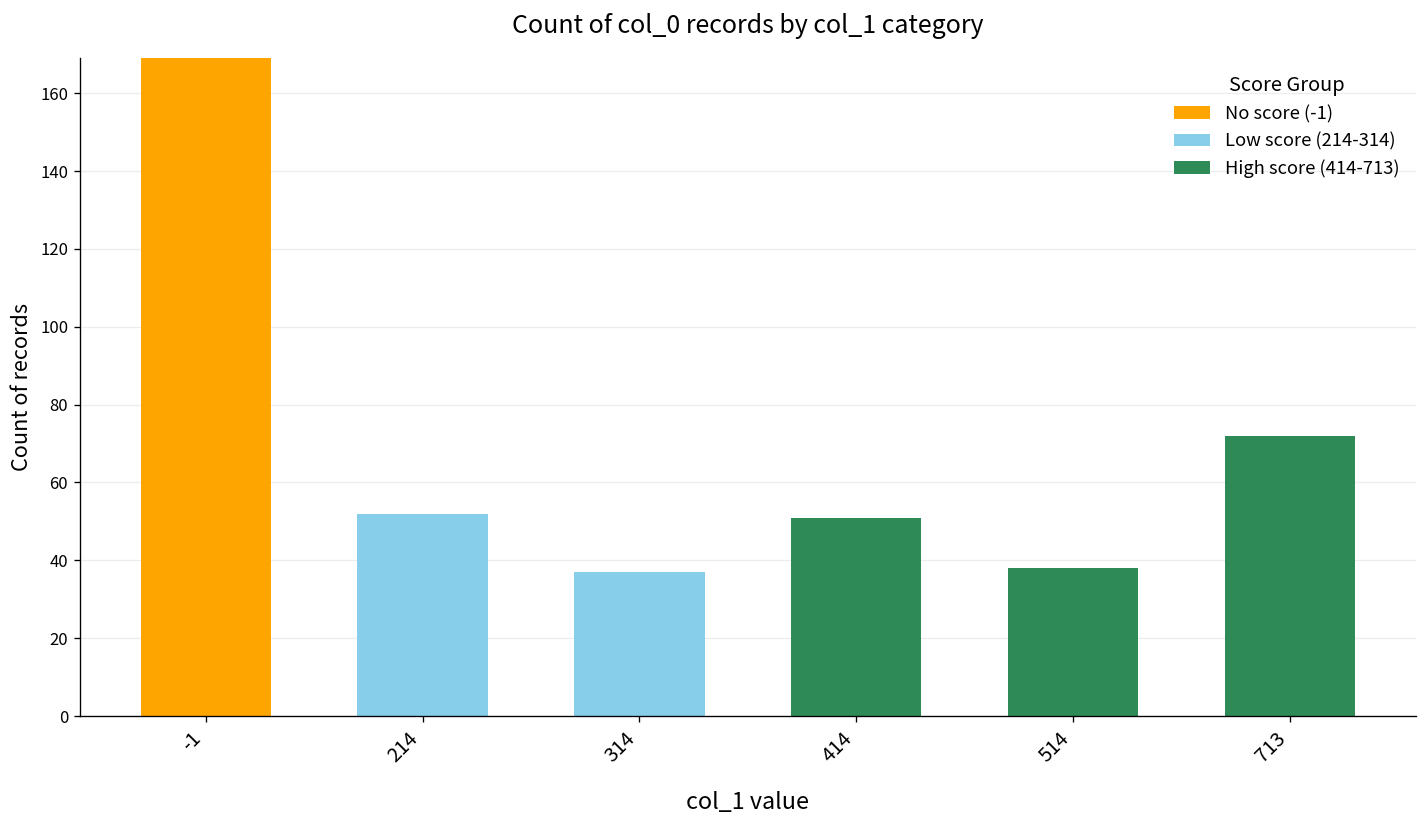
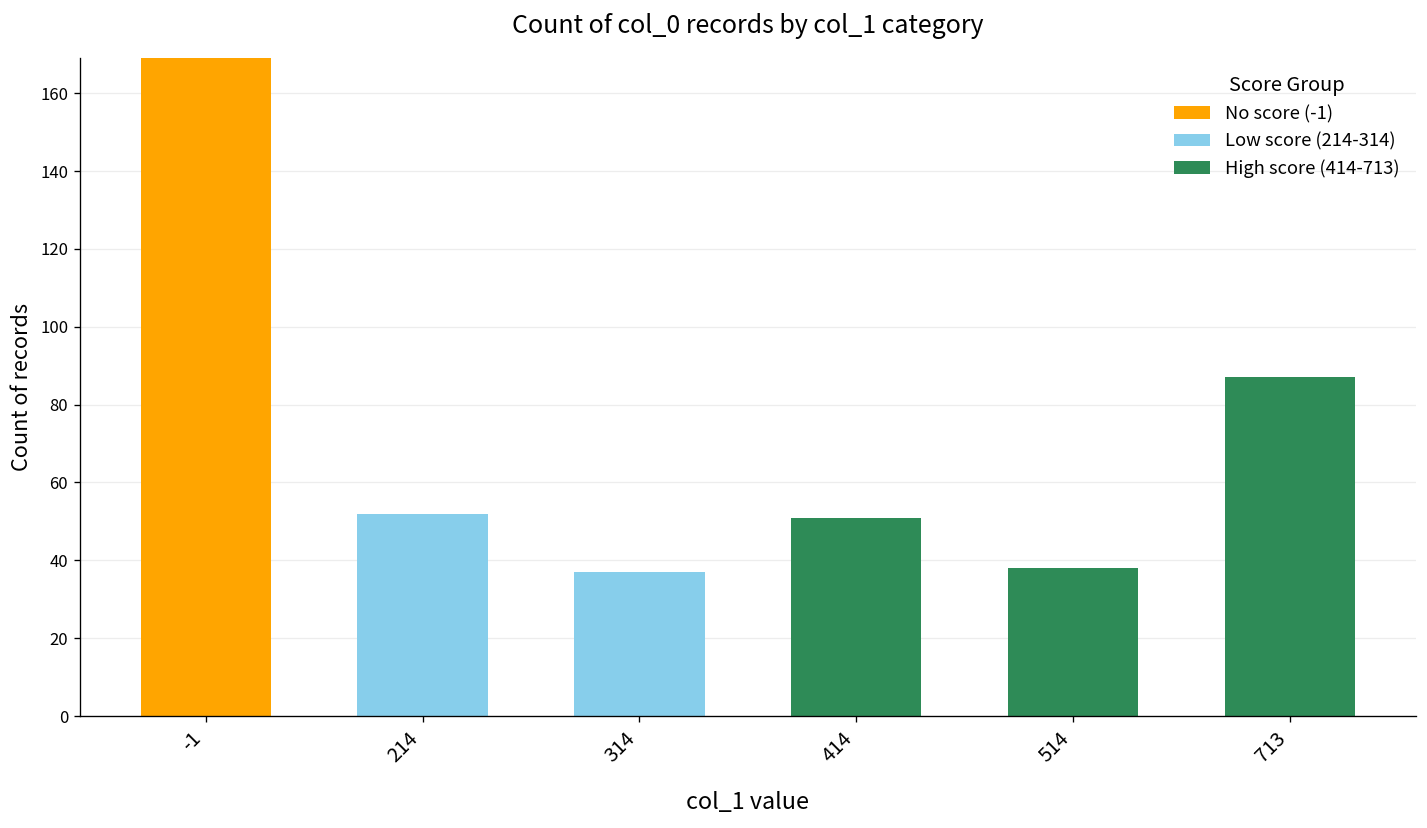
  {
    "No score (-1)": {
      "-1": 169,
      "214": 0,
      "314": 0,
      "414": 0,
      "514": 0,
      "713": 0
    },
    "High score (414-713)": {
-     "713": 72
+     "713": 87
    }
  }
